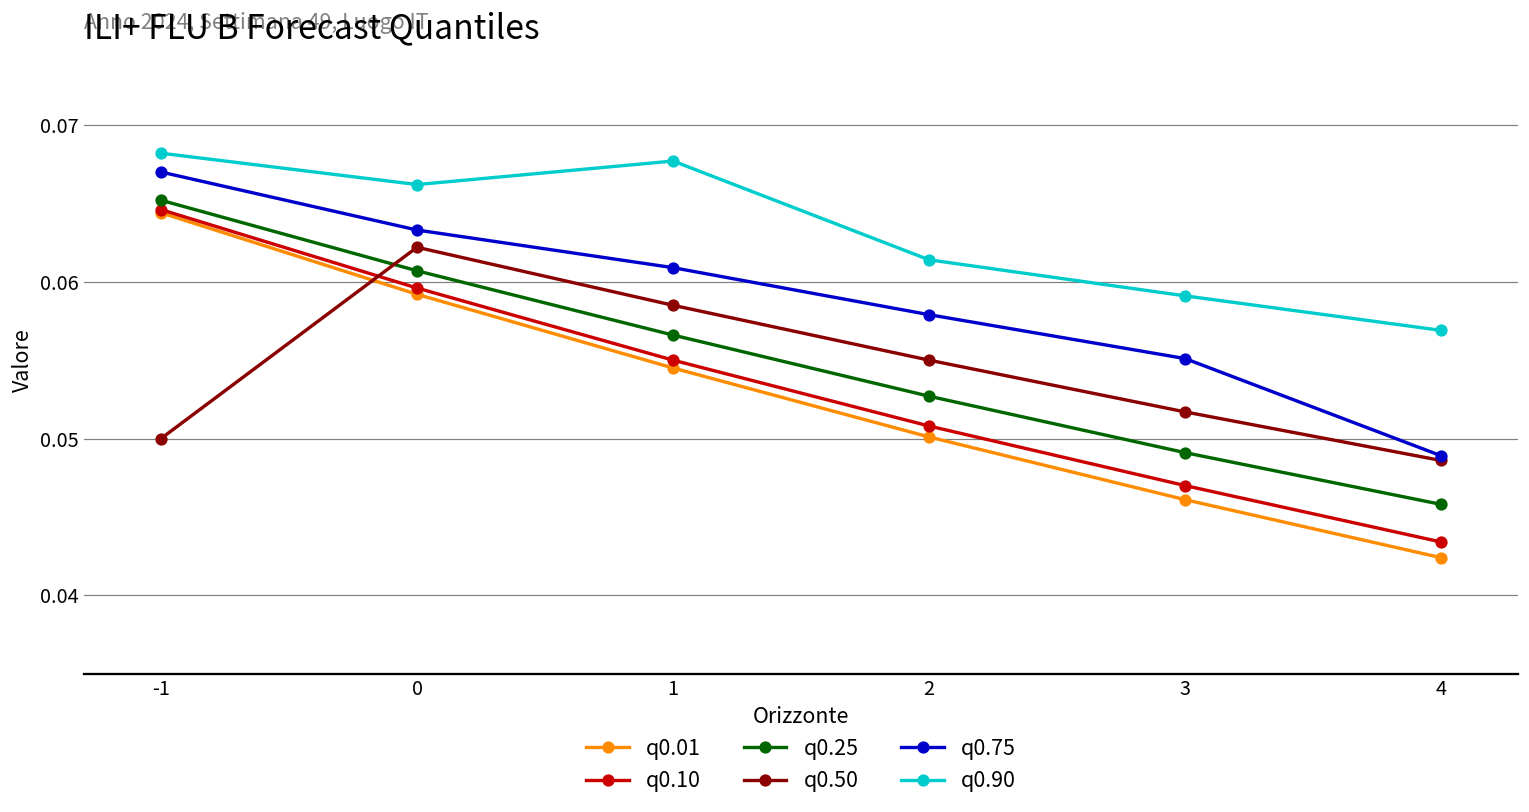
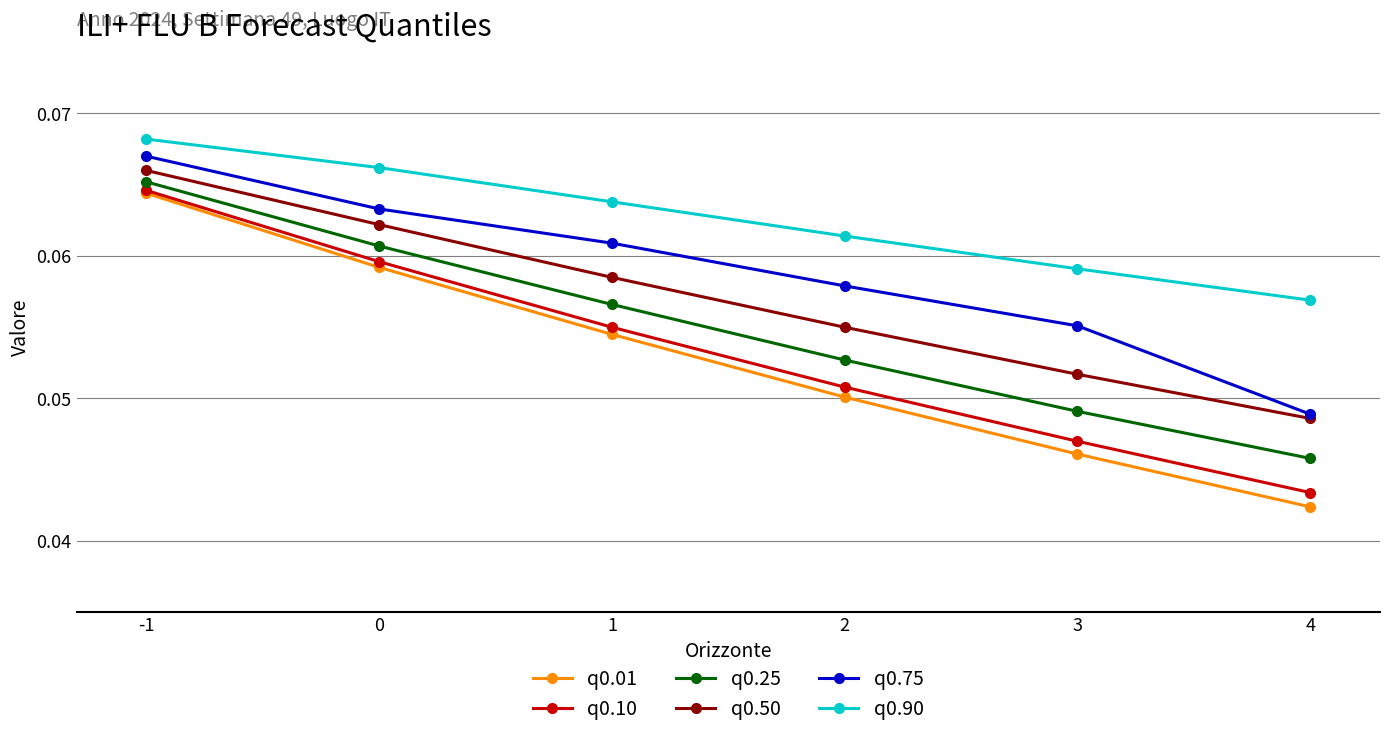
  {
    "q0.01": {
      "-1": 0.0644,
      "0": 0.0592,
      "1": 0.0545,
      "2": 0.0501,
      "3": 0.0461,
      "4": 0.0424
    },
    "q0.10": {
      "-1": 0.0646,
      "0": 0.0596,
      "1": 0.0550,
      "2": 0.0508,
      "3": 0.0470,
      "4": 0.0434
    },
    "q0.25": {
      "-1": 0.0652,
      "0": 0.0607,
      "1": 0.0566,
      "2": 0.0527,
      "3": 0.0491,
      "4": 0.0458
    },
    "q0.50": {
-     "-1": 0.050,
+     "-1": 0.066,
      "0": 0.0622,
      "1": 0.0585,
      "2": 0.055,
      "3": 0.0517,
      "4": 0.0486
    },
    "q0.75": {
      "-1": 0.0670,
      "0": 0.0633,
      "1": 0.0609,
      "2": 0.0579,
      "3": 0.0551,
      "4": 0.0489
    },
    "q0.90": {
      "-1": 0.0682,
      "0": 0.0662,
-     "1": 0.0677,
+     "1": 0.0638,
      "2": 0.0614,
      "3": 0.0591,
      "4": 0.0569
    }
  }
